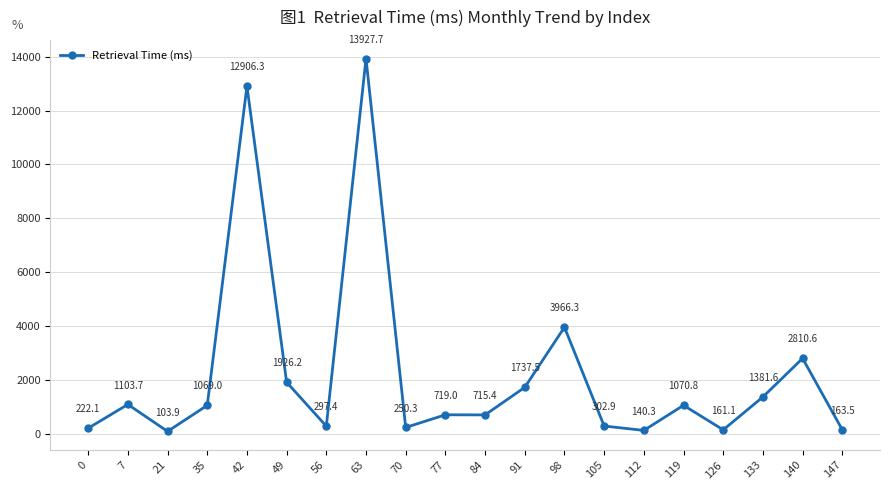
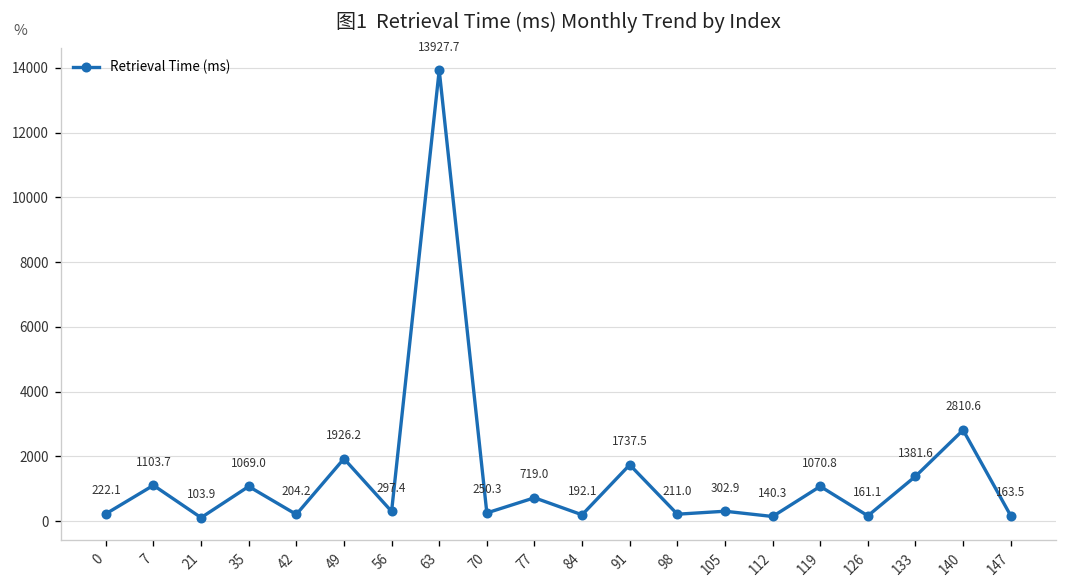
  {
    "0": 222.1,
    "7": 1103.7,
    "21": 103.9,
    "35": 1069.0,
-   "42": 12906.3,
+   "42": 204.2,
    "49": 1926.2,
    "56": 297.4,
    "63": 13927.7,
    "70": 250.3,
    "77": 719.0,
-   "84": 715.4,
+   "84": 192.1,
    "91": 1737.5,
-   "98": 3966.3,
+   "98": 211.0,
    "105": 302.9,
    "112": 140.3,
    "119": 1070.8,
    "126": 161.1,
    "133": 1381.6,
    "140": 2810.6,
    "147": 163.5
  }
